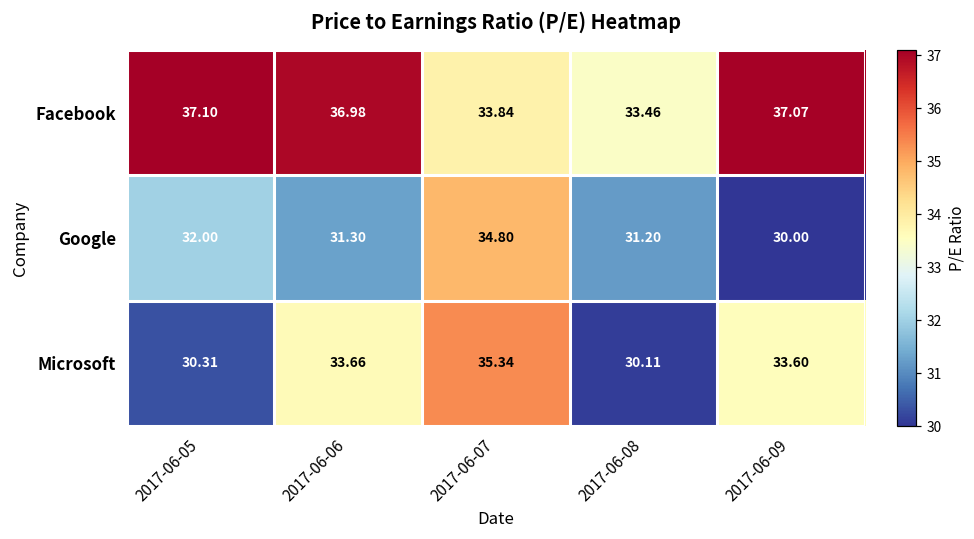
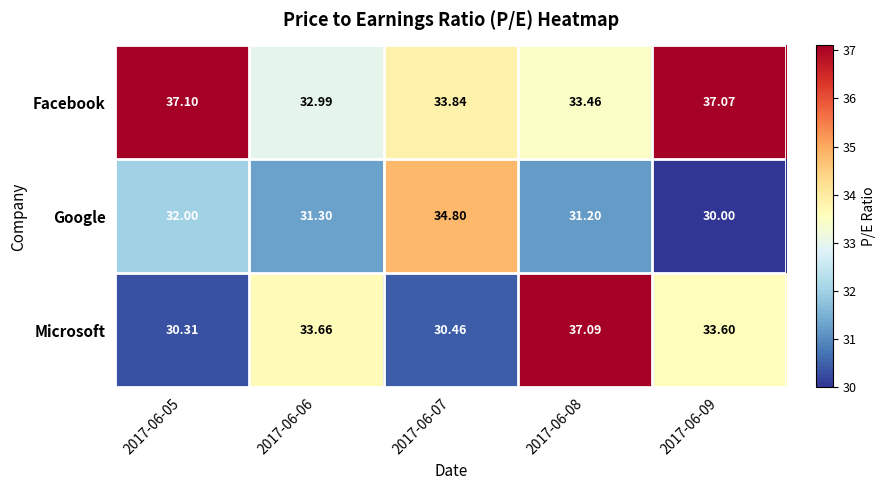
  {
    "Facebook": {
      "2017-06-05": 37.10,
-     "2017-06-06": 36.98,
+     "2017-06-06": 32.99,
      "2017-06-07": 33.84,
      "2017-06-08": 33.46,
      "2017-06-09": 37.07
    },
    "Google": {
      "2017-06-05": 32.00,
      "2017-06-06": 31.30,
      "2017-06-07": 34.80,
      "2017-06-08": 31.20,
      "2017-06-09": 30.00
    },
    "Microsoft": {
      "2017-06-05": 30.31,
      "2017-06-06": 33.66,
-     "2017-06-07": 35.34,
-     "2017-06-08": 30.11,
+     "2017-06-07": 30.46,
+     "2017-06-08": 37.09,
      "2017-06-09": 33.60
    }
  }
